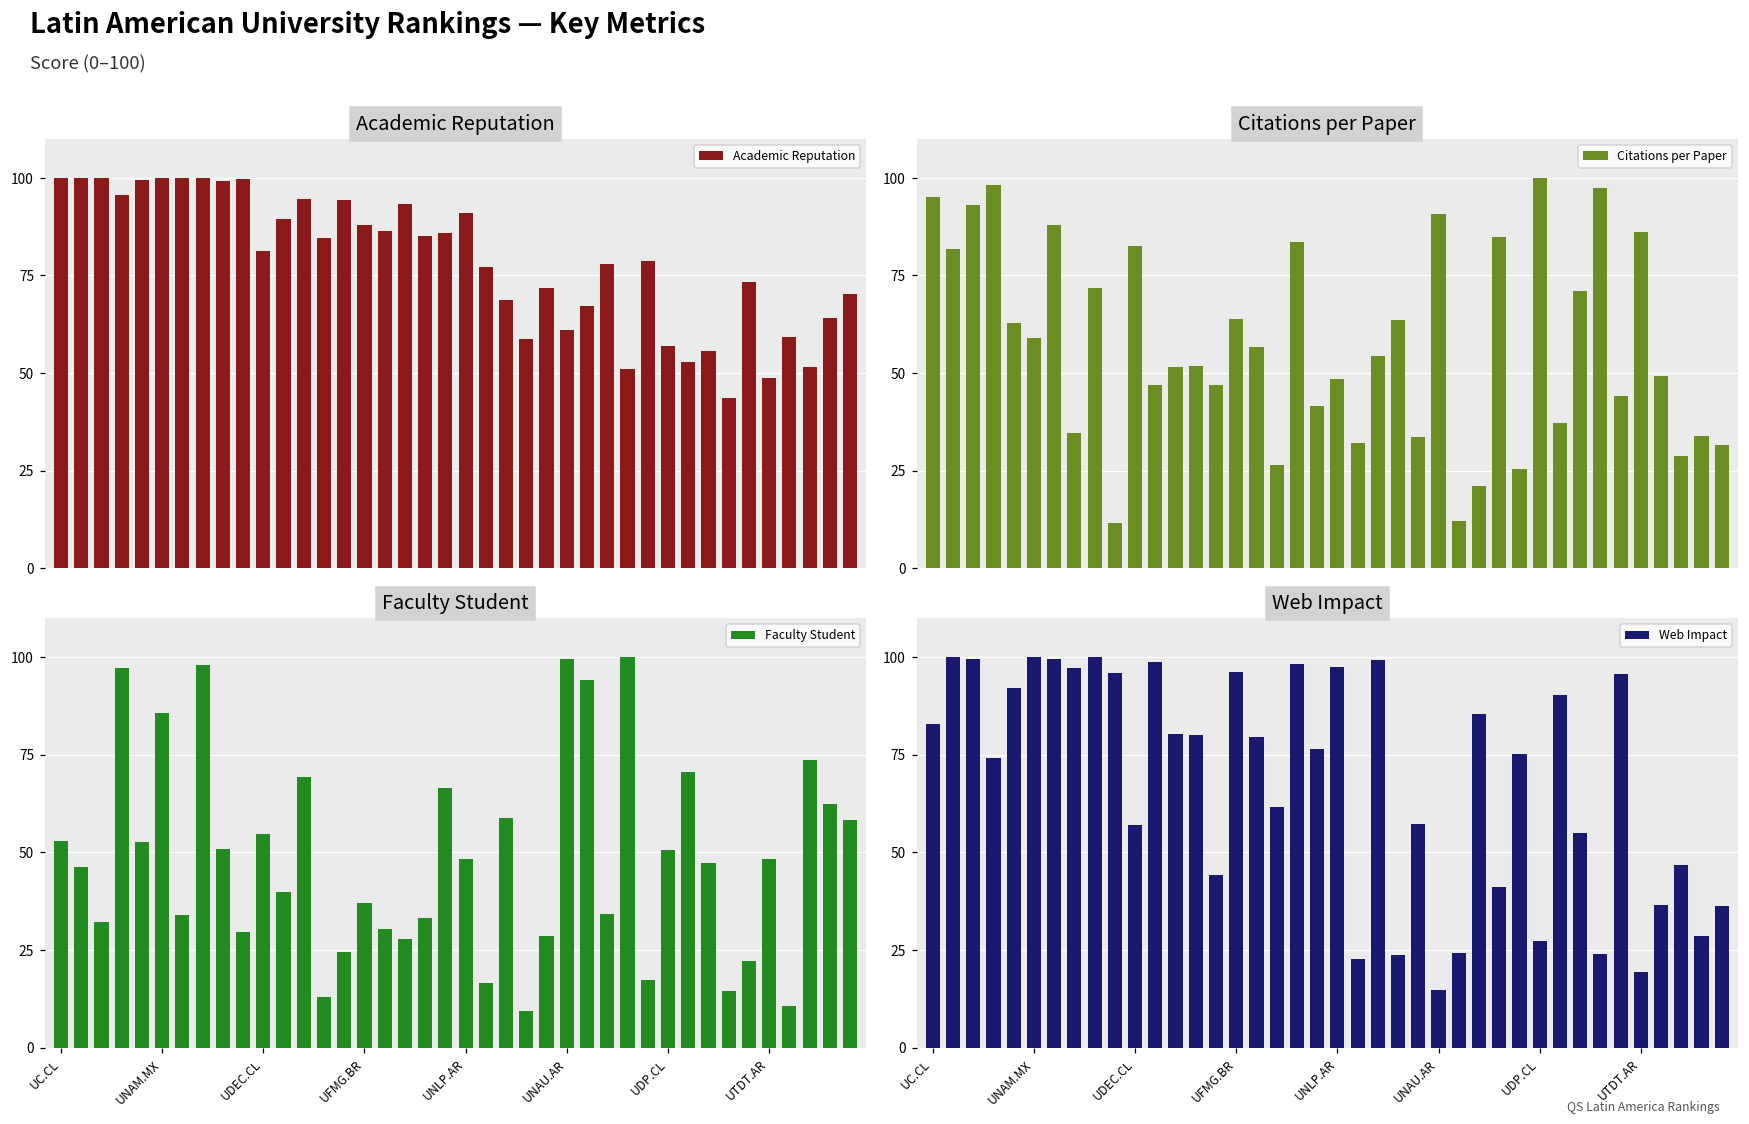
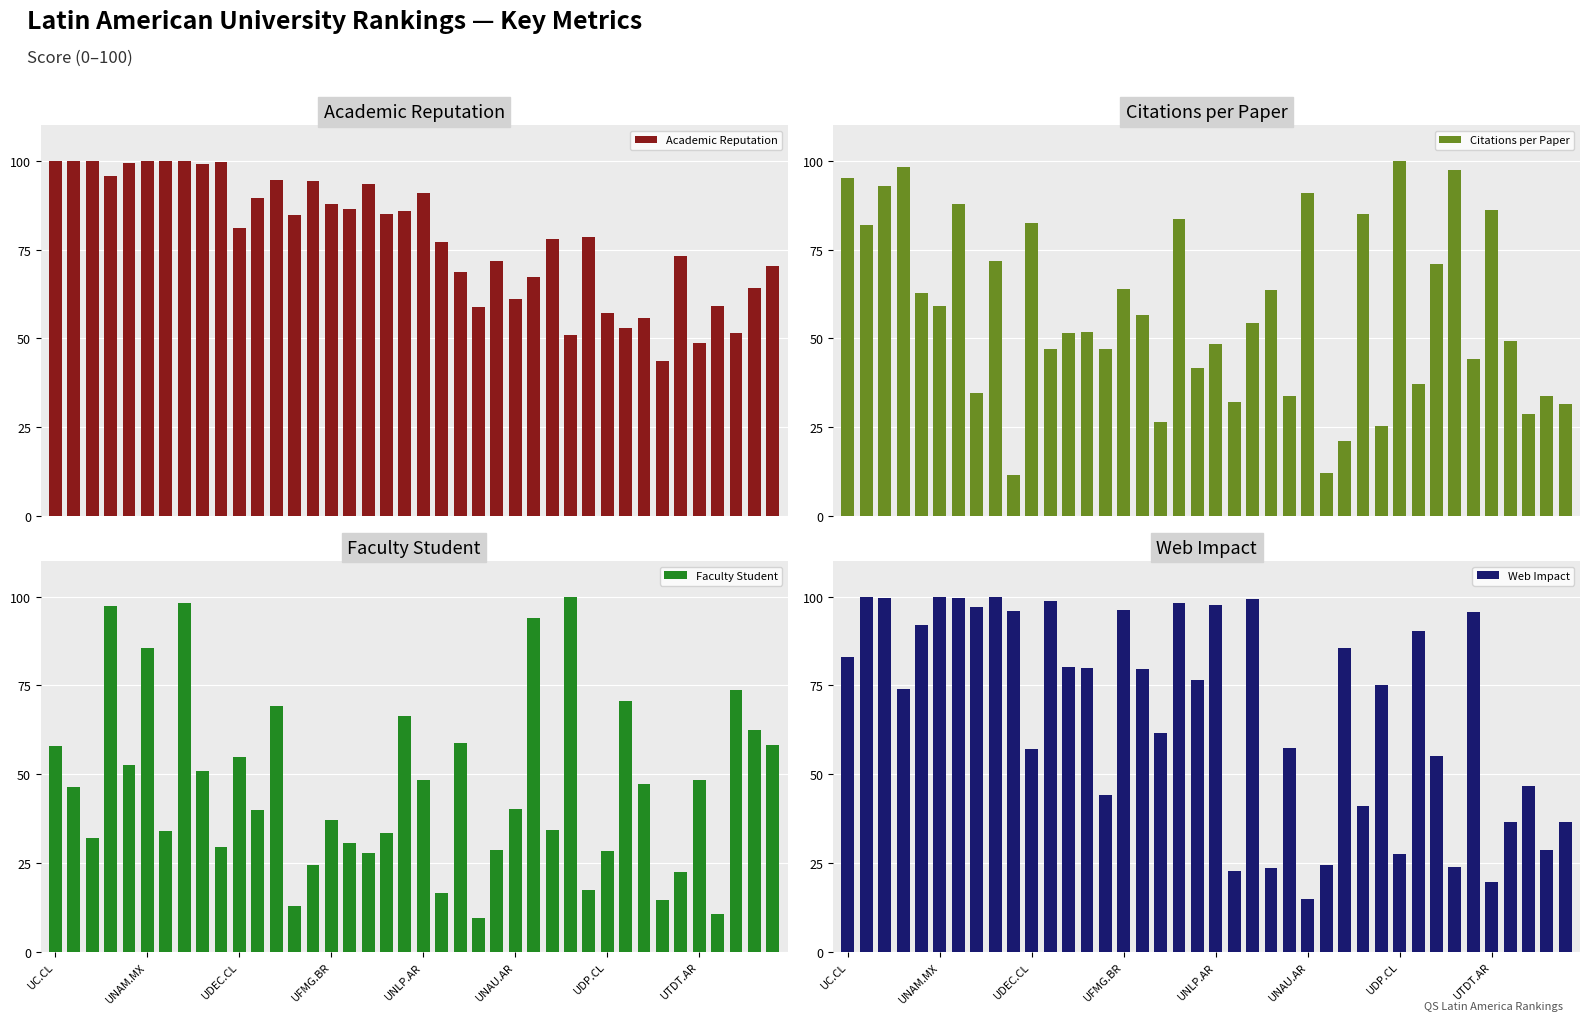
  {
    "Faculty Student": {
-     "UC.CL": 53,
+     "UC.CL": 58,
      "UNAM.MX": 86,
      "UDEC.CL": 55,
      "UFMG.BR": 37,
      "UNLP.AR": 48,
-     "UNAU.AR": 100,
-     "UDP.CL": 51,
+     "UNAU.AR": 40,
+     "UDP.CL": 28,
      "UTDT.AR": 48
    },
    "Web Impact": {
      "UC.CL": 83,
      "UNAM.MX": 100,
      "UDEC.CL": 57,
      "UFMG.BR": 96,
      "UNLP.AR": 98,
      "UNAU.AR": 15,
      "UDP.CL": 27,
      "UTDT.AR": 20
    }
  }
